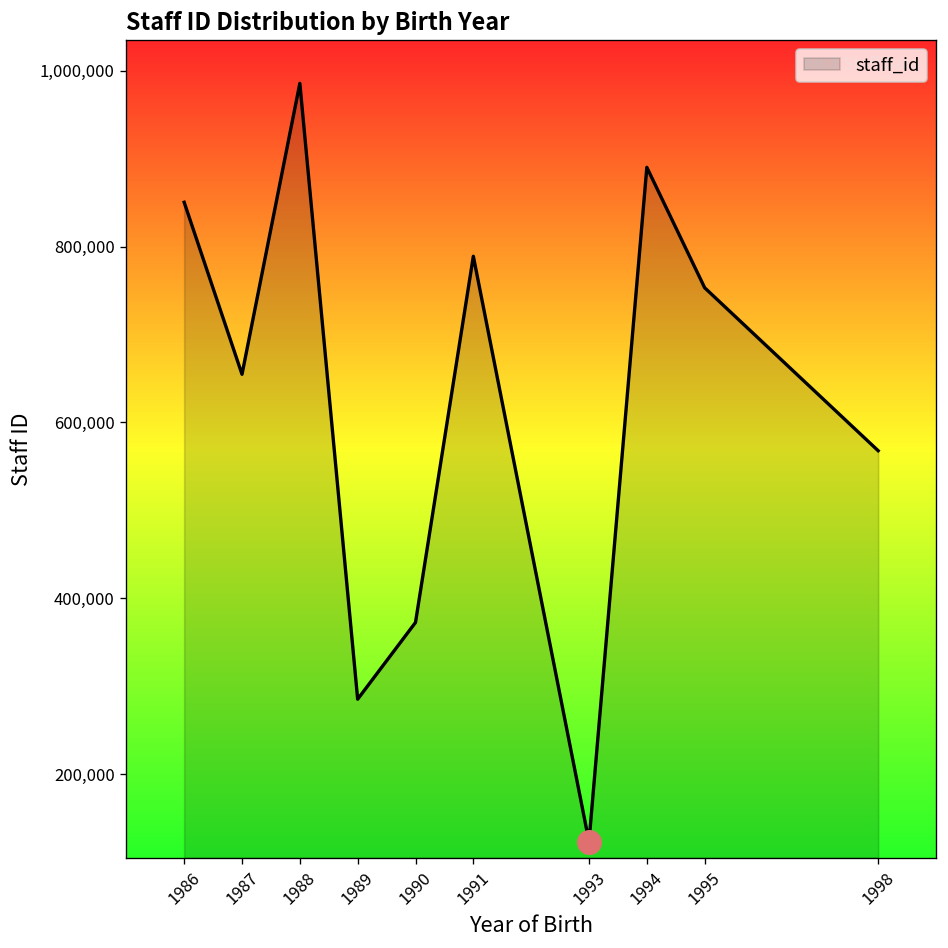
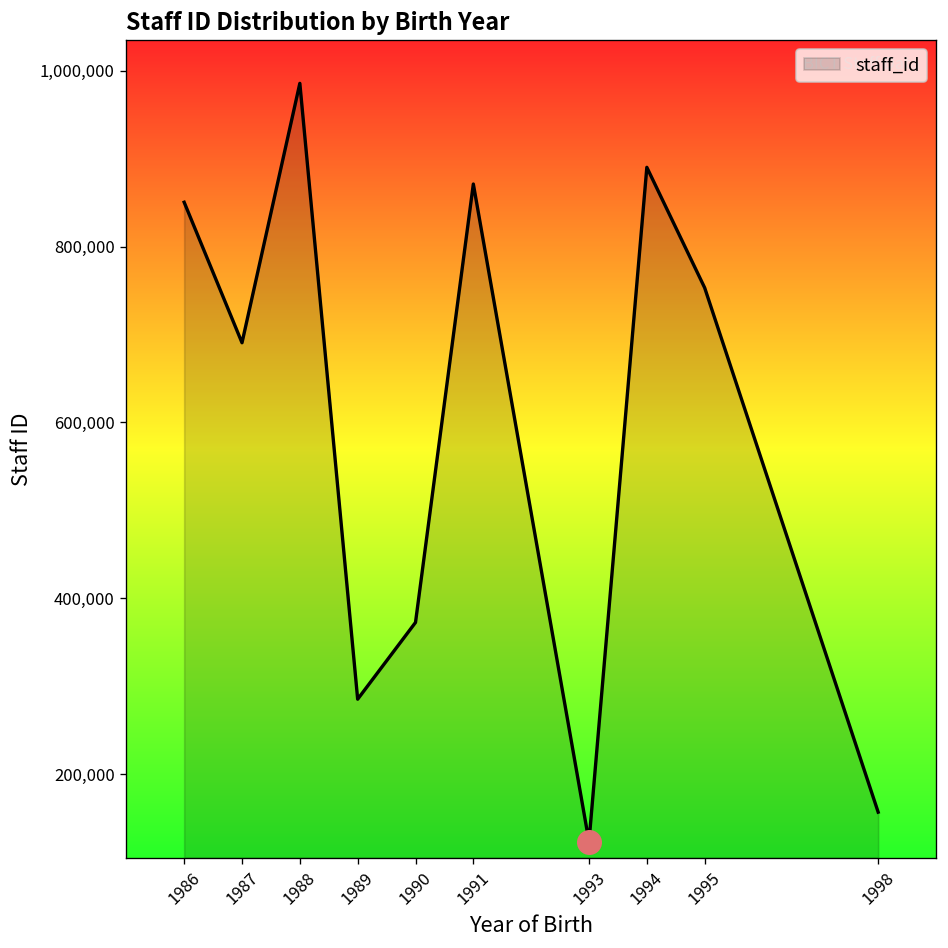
  {
    "staff_id": {
      "1986": "850,000",
-     "1987": "650,000",
+     "1987": "690,000",
      "1988": "990,000",
      "1989": "290,000",
      "1990": "370,000",
-     "1991": "790,000",
+     "1991": "870,000",
      "1994": "890,000",
      "1995": "750,000",
-     "1998": "570,000"
+     "1998": "160,000"
    }
  }
